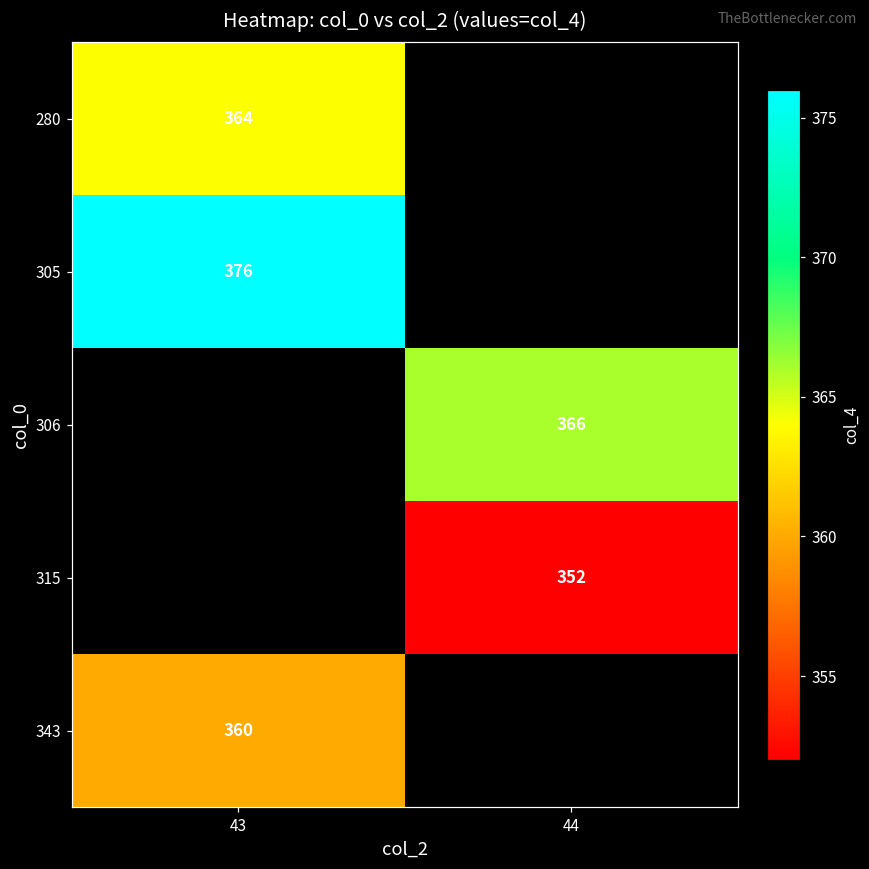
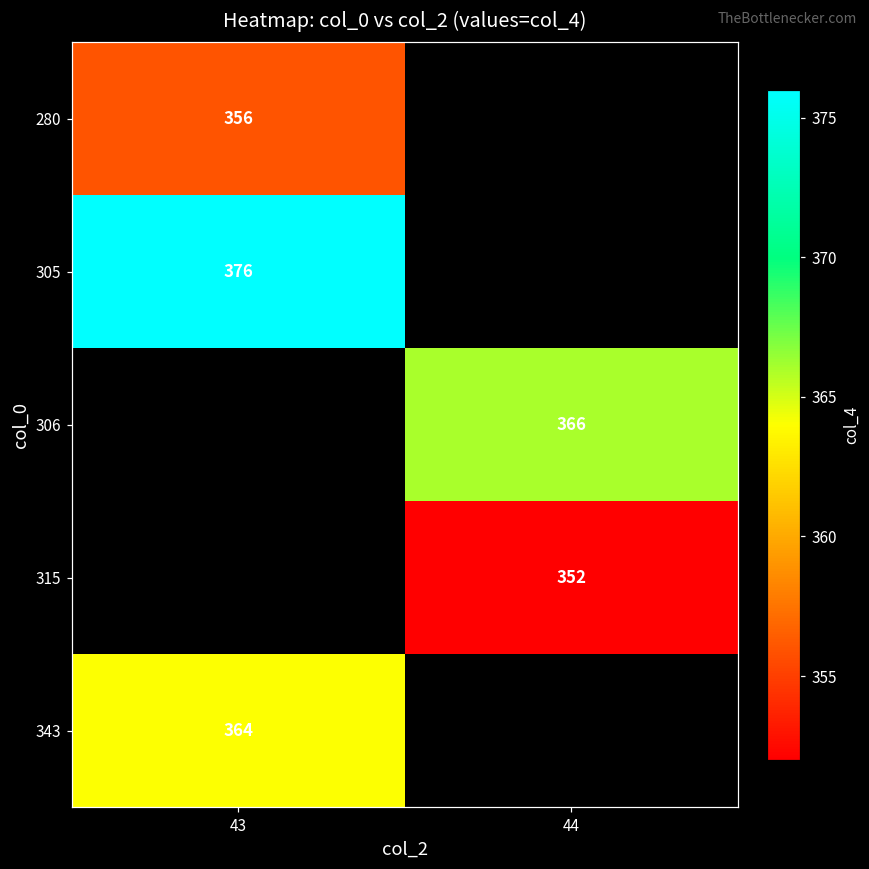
  {
    "280": {
-     "43": 364
+     "43": 356
    },
    "305": {
      "43": 376
    },
    "306": {
      "44": 366
    },
    "315": {
      "44": 352
    },
    "343": {
-     "43": 360
+     "43": 364
    }
  }
